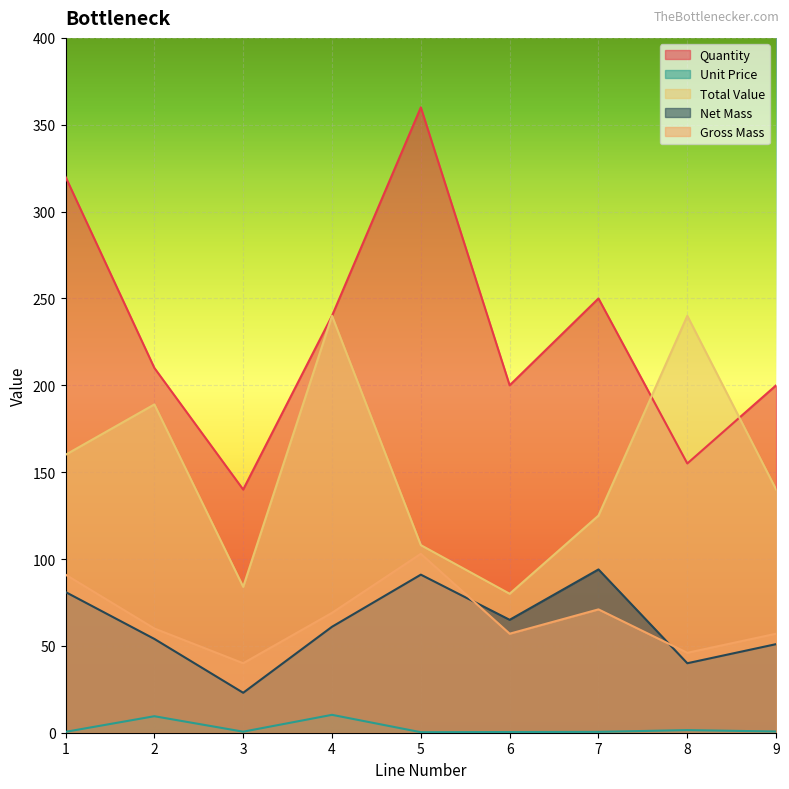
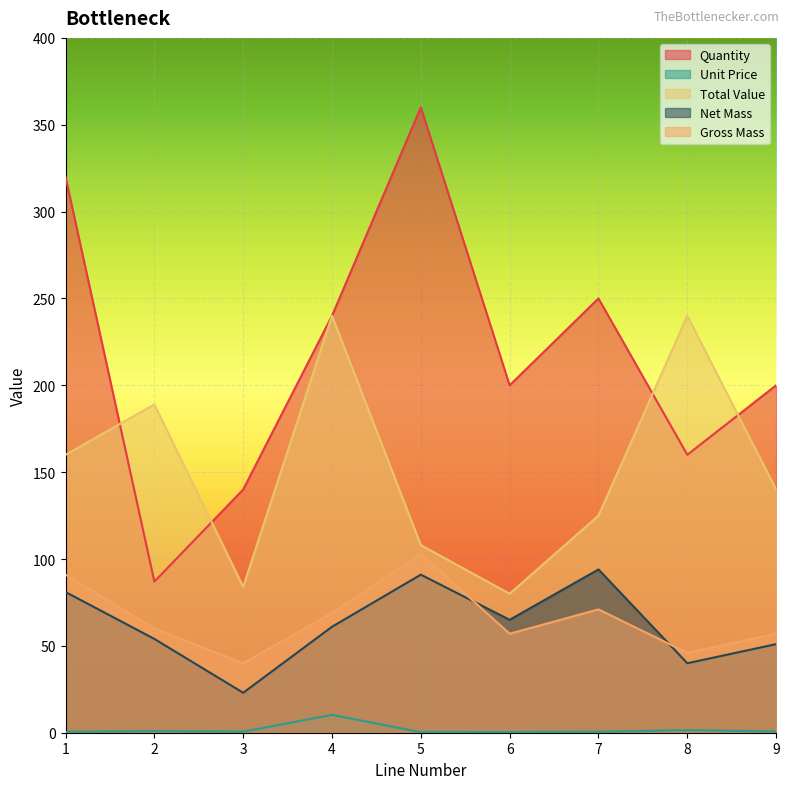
  {
    "Quantity": {
      "1": 320,
-     "2": 210,
+     "2": 87,
      "3": 140,
      "5": 360,
      "6": 200,
      "7": 250,
-     "8": 155,
+     "8": 160,
      "9": 200
    },
    "Unit Price": {
      "1": 1,
-     "2": 10,
+     "2": 1,
      "3": 1,
      "4": 10,
      "5": 0,
      "6": 0,
      "7": 1,
      "8": 2,
      "9": 1
    },
    "Net Mass": {
      "1": 81,
      "2": 54,
      "3": 23,
      "4": 61,
      "5": 91,
      "6": 65,
      "7": 94,
      "8": 40,
      "9": 51
    }
  }
